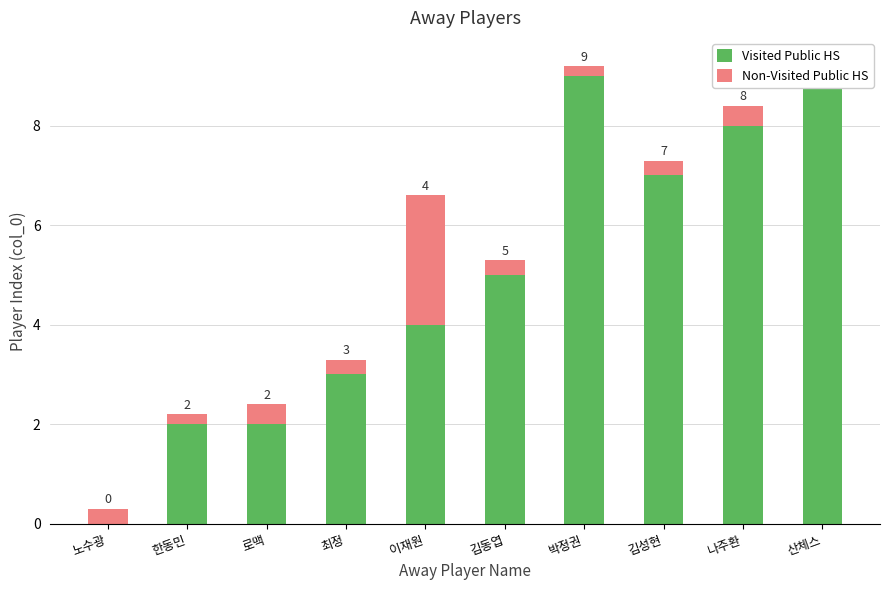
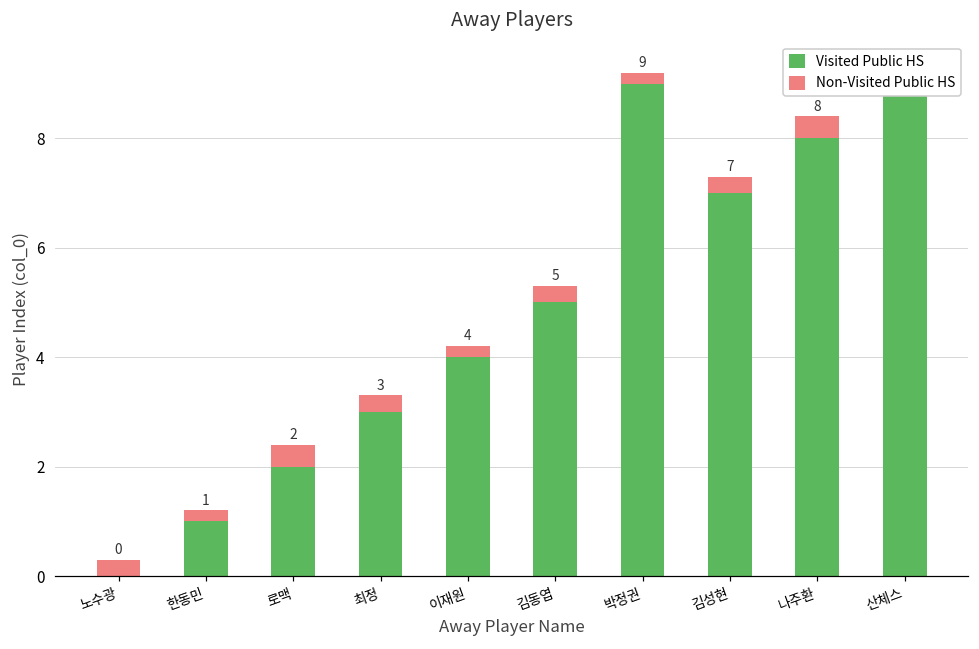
  {
    "Visited Public HS": {
-     "한동민": 2,
+     "한동민": 1,
      "로맥": 2,
      "최정": 3,
      "김동엽": 5,
      "박정권": 9,
      "김성현": 7,
      "나주환": 8
    },
    "Non-Visited Public HS": {
-     "이재원": 2.6
+     "이재원": 0.2
    }
  }
